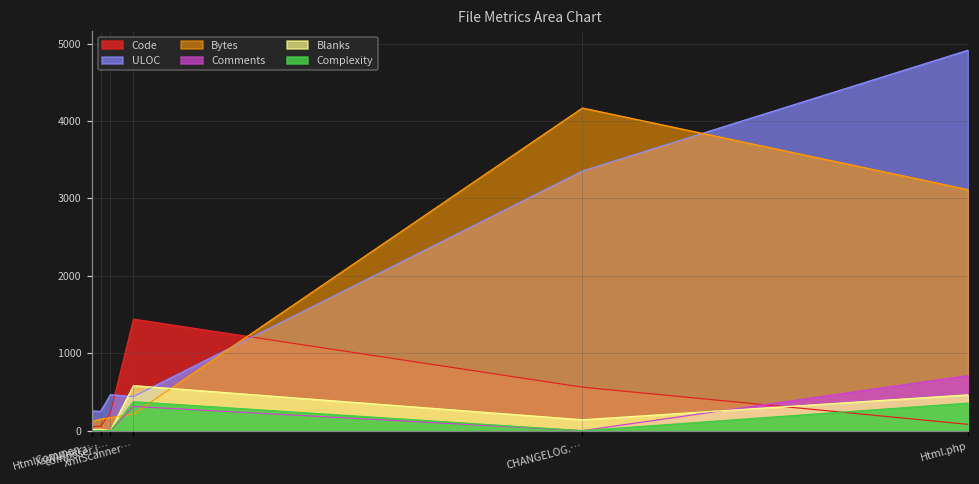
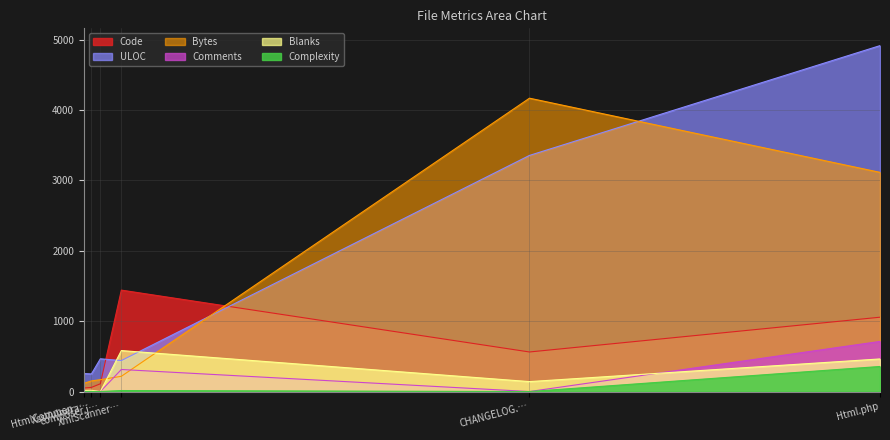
  {
    "Code": {
      "XssVulnera…": 100,
-     "composer.j…": 200,
+     "composer.j…": 100,
      "XmlScanner…": 1400,
      "CHANGELOG.…": 600,
-     "Html.php": 100
+     "Html.php": 1100
    },
    "ULOC": {
      "HtmlCommen…": 300,
      "XssVulnera…": 300,
      "composer.j…": 500,
      "XmlScanner…": 400,
      "CHANGELOG.…": 3400,
      "Html.php": 4900
    },
    "Bytes": {
      "HtmlCommen…": 100,
      "XssVulnera…": 200,
      "composer.j…": 200,
      "XmlScanner…": 200,
      "CHANGELOG.…": 4200,
      "Html.php": 3100
    },
    "Comments": {
      "XmlScanner…": 300,
      "Html.php": 700
    },
    "Blanks": {
      "XmlScanner…": 600,
      "CHANGELOG.…": 100,
      "Html.php": 500
    },
    "Complexity": {
-     "XmlScanner…": 400,
+     "XmlScanner…": 0,
      "Html.php": 400
    }
  }
